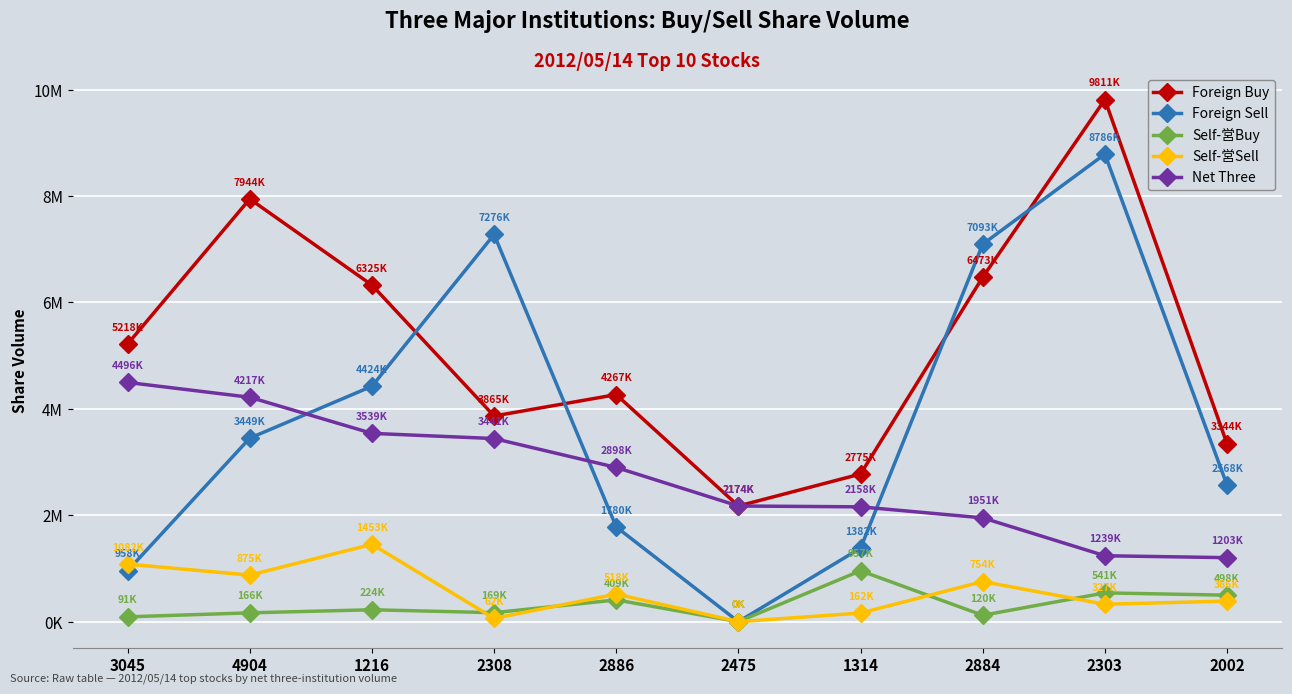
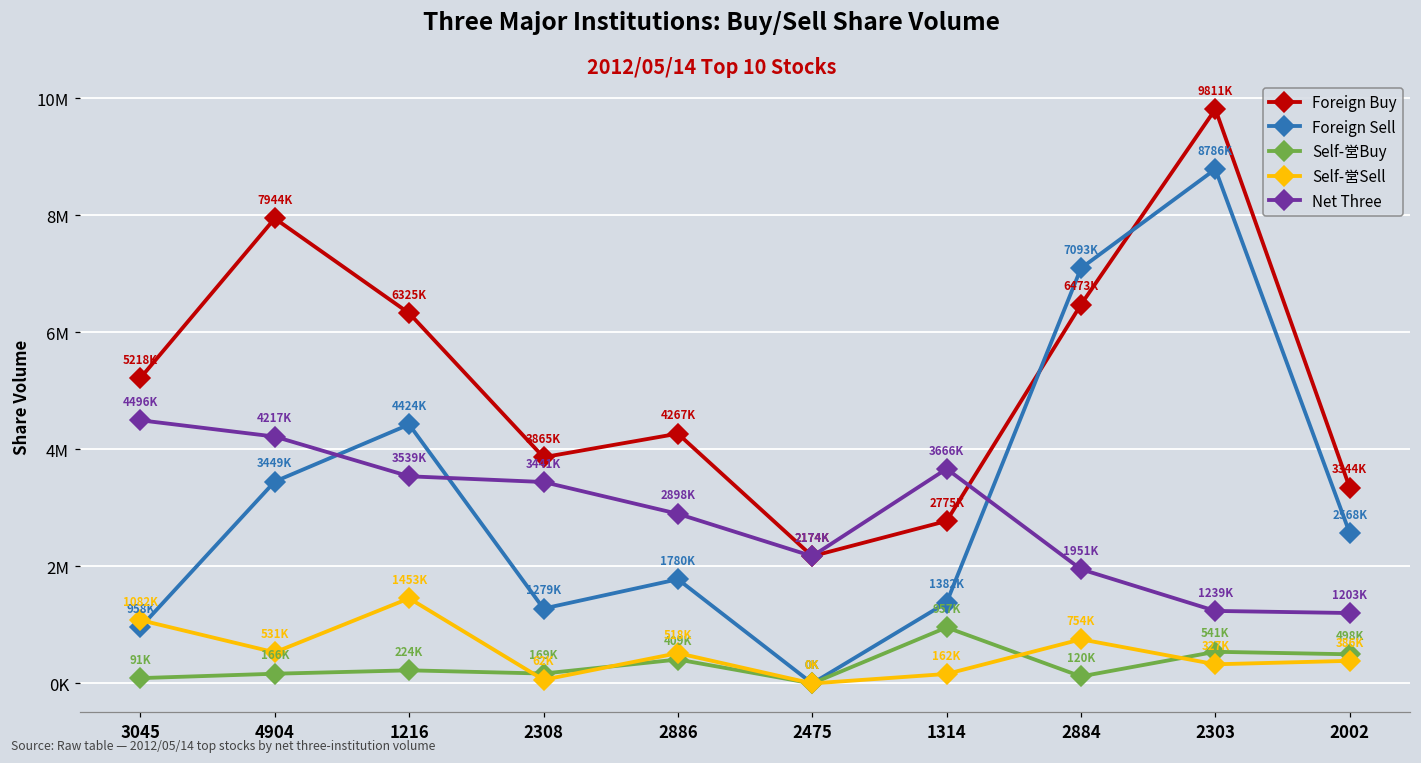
  {
    "Foreign Buy": {
      "3045": "5218K",
      "4904": "7944K",
      "1216": "6325K",
      "2308": "3865K",
      "2886": "4267K",
      "1314": "2775K",
      "2884": "6473K",
      "2303": "9811K",
      "2002": "3344K"
    },
    "Foreign Sell": {
      "4904": "3449K",
      "1216": "4424K",
-     "2308": "7276K",
+     "2308": "1279K",
      "2886": "1780K",
      "1314": "1382K",
      "2303": "8786K",
      "2002": "2568K"
    },
    "Self-営Buy": {
      "3045": "91K",
      "1216": "224K",
      "2884": "120K",
      "2303": "541K"
    },
    "Self-営Sell": {
-     "4904": "875K",
+     "4904": "531K",
      "1314": "162K",
      "2884": "754K"
    },
    "Net Three": {
      "3045": "4496K",
      "4904": "4217K",
      "1216": "3539K",
      "2886": "2898K",
-     "1314": "2158K",
+     "1314": "3666K",
      "2884": "1951K",
      "2303": "1239K",
      "2002": "1203K"
    }
  }
